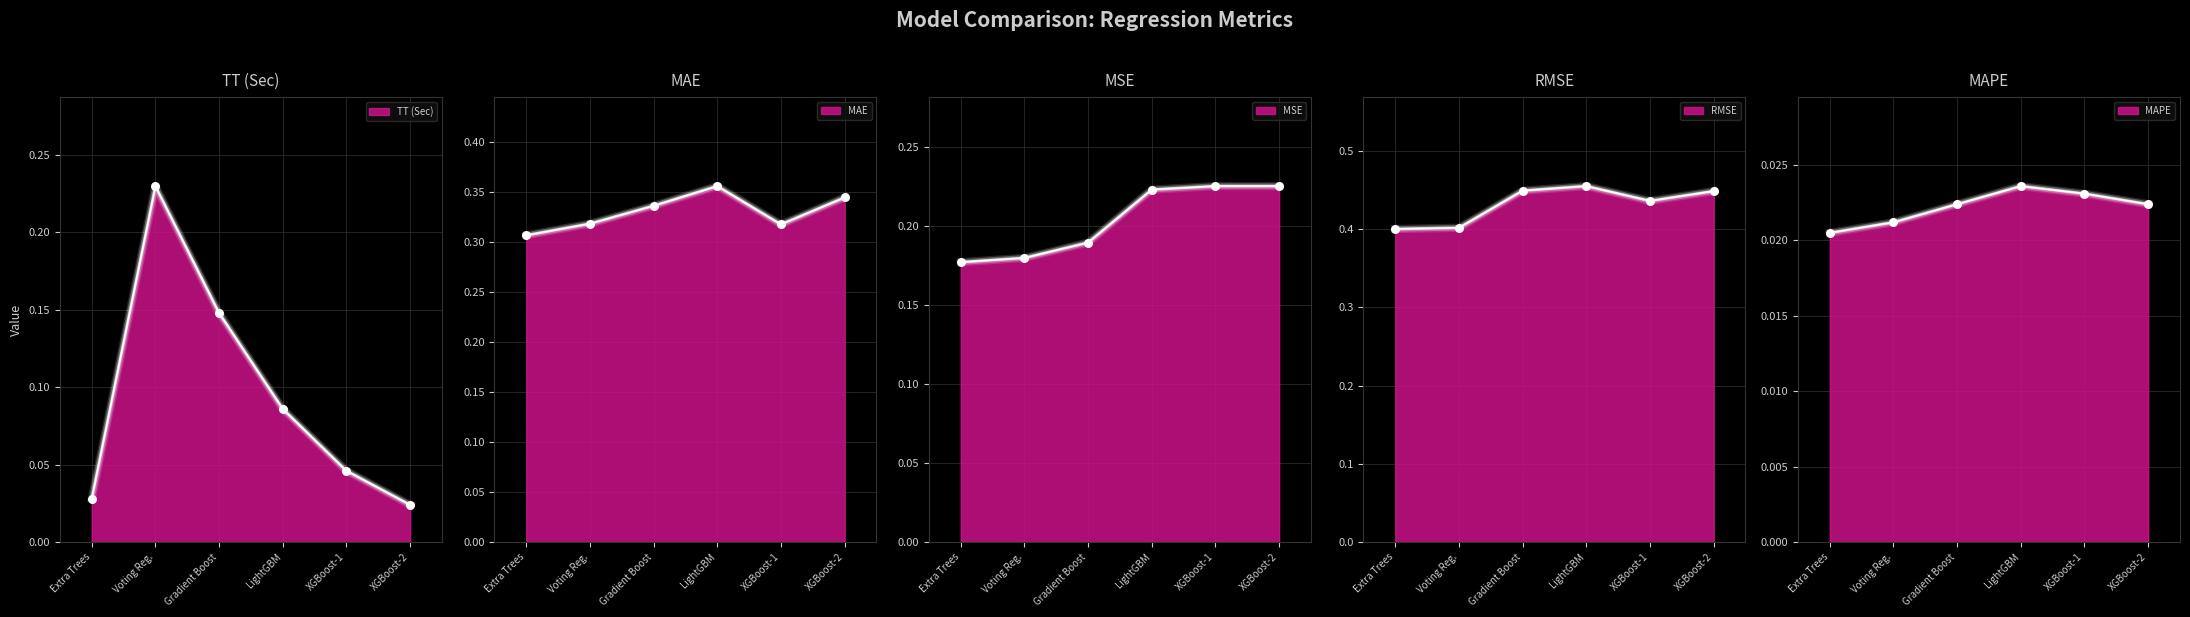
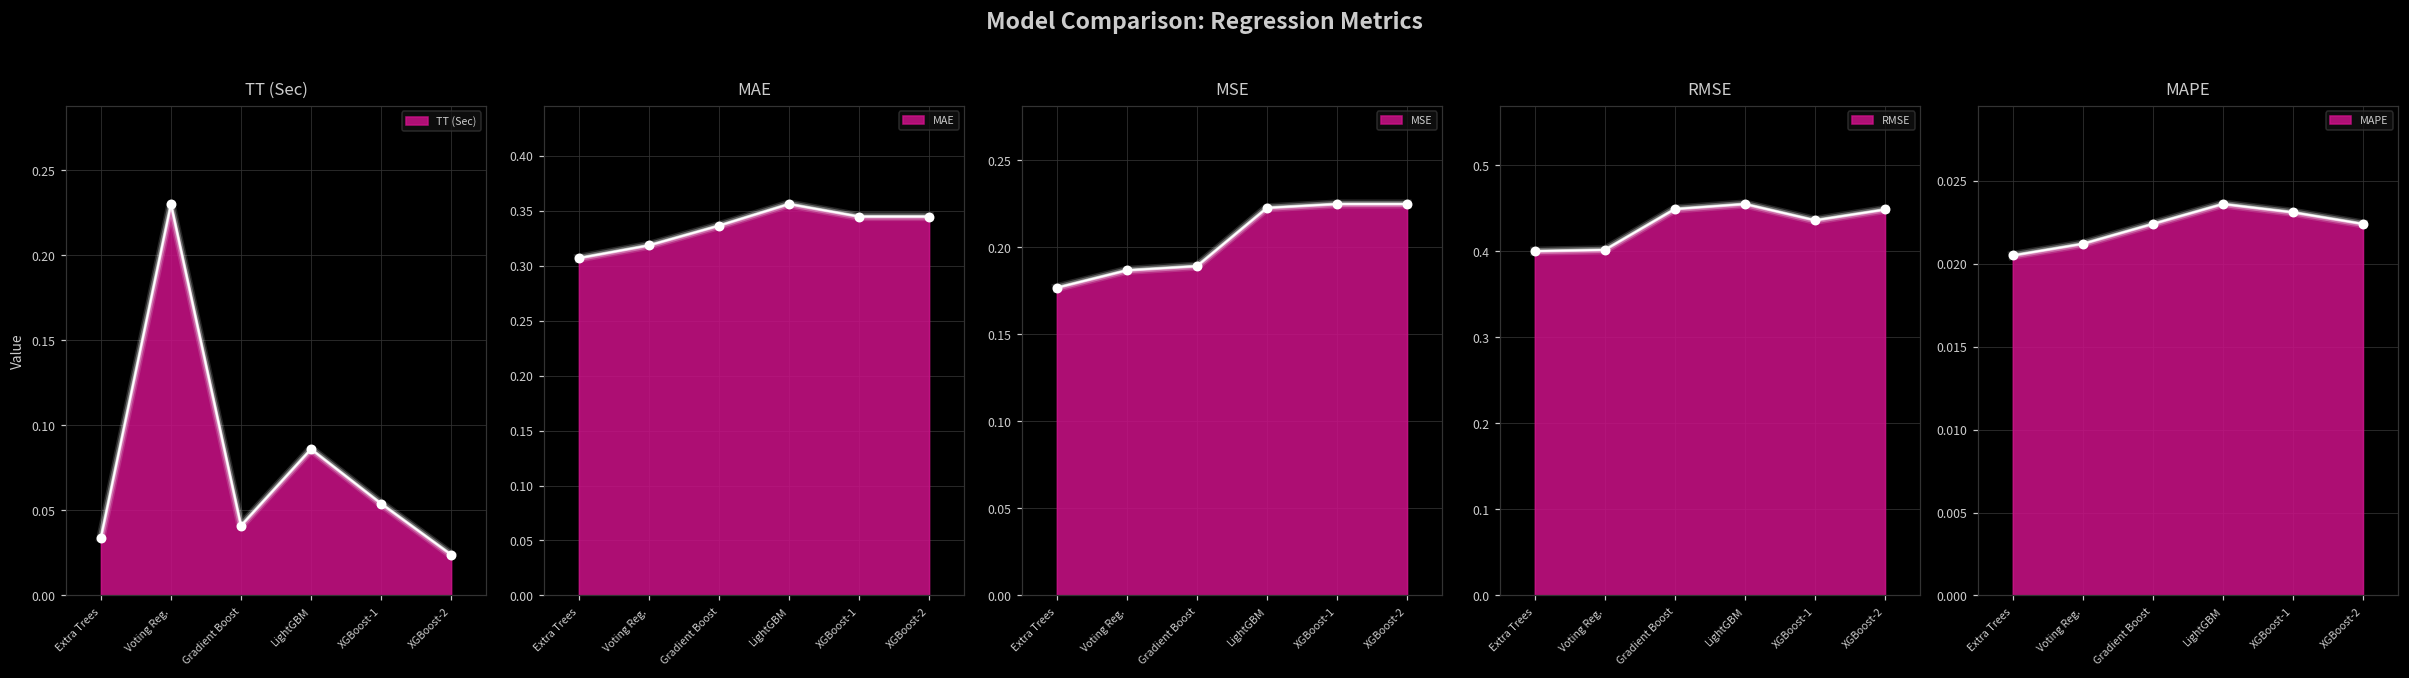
  {
    "TT (Sec)": {
-     "Extra Trees": 0.028,
+     "Extra Trees": 0.034,
      "Voting Reg.": 0.230,
-     "Gradient Boost": 0.148,
+     "Gradient Boost": 0.041,
      "LightGBM": 0.086,
-     "XGBoost-1": 0.046,
+     "XGBoost-1": 0.054,
      "XGBoost-2": 0.024
    },
    "MAE": {
      "Extra Trees": 0.31,
      "Voting Reg.": 0.32,
      "Gradient Boost": 0.34,
      "LightGBM": 0.36,
-     "XGBoost-1": 0.32,
+     "XGBoost-1": 0.34,
      "XGBoost-2": 0.34
    },
    "MSE": {
      "Extra Trees": 0.177,
-     "Voting Reg.": 0.180,
+     "Voting Reg.": 0.187,
      "Gradient Boost": 0.189,
      "LightGBM": 0.223,
      "XGBoost-1": 0.225,
      "XGBoost-2": 0.225
    },
    "RMSE": {
      "Extra Trees": 0.40,
      "Voting Reg.": 0.40,
      "Gradient Boost": 0.45,
      "LightGBM": 0.46,
      "XGBoost-1": 0.44,
      "XGBoost-2": 0.45
    },
    "MAPE": {
      "Extra Trees": 0.0205,
      "Voting Reg.": 0.0212,
      "Gradient Boost": 0.0224,
      "LightGBM": 0.0236,
      "XGBoost-1": 0.0231,
      "XGBoost-2": 0.0224
    }
  }
